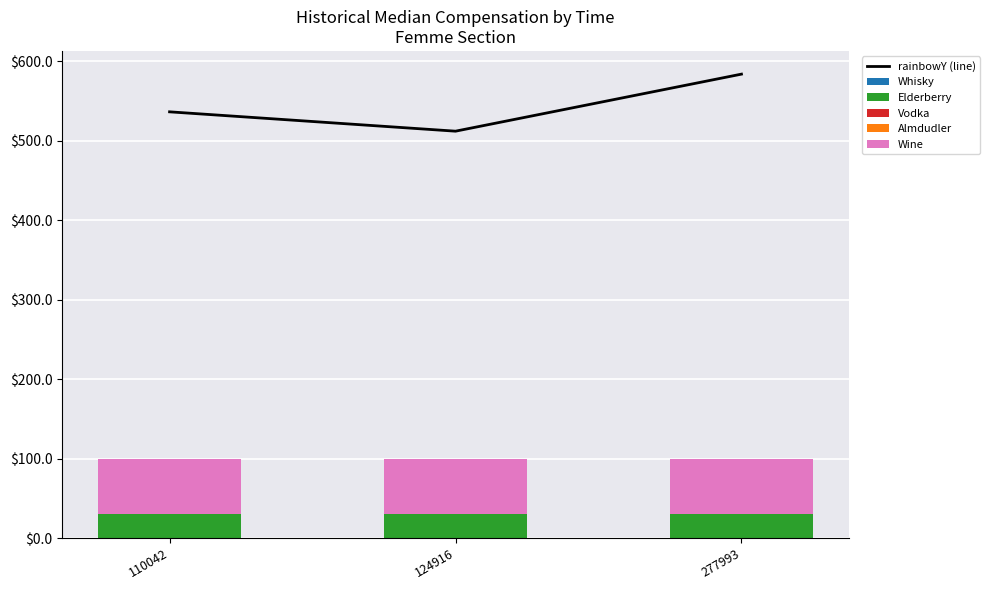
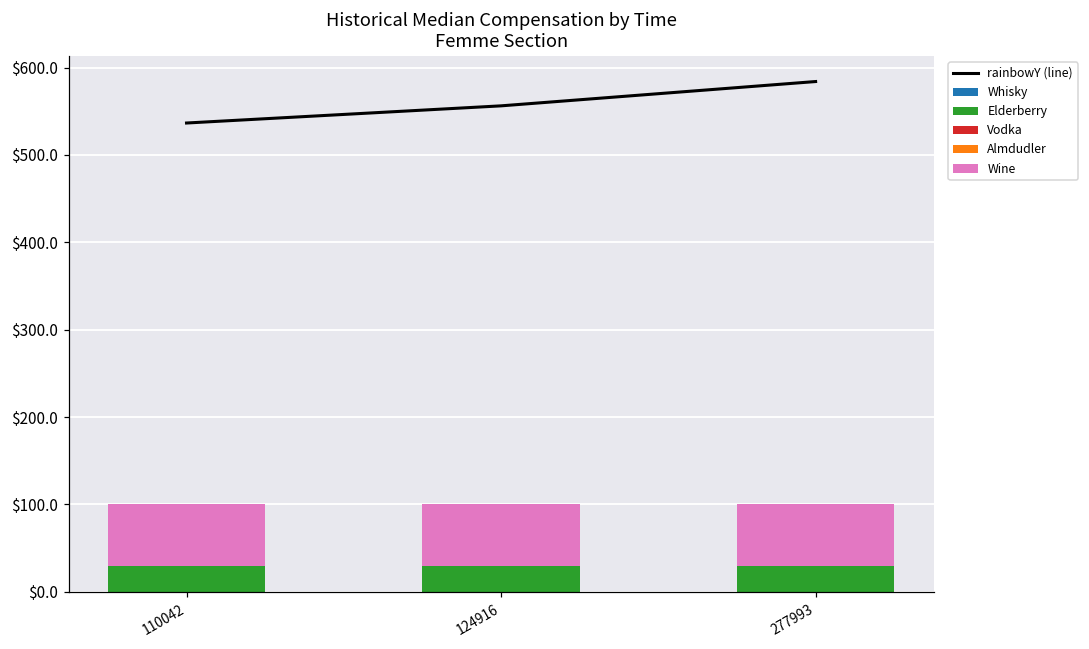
  {
    "rainbowY (line)": {
      "110042": "$540",
-     "124916": "$510",
+     "124916": "$560",
      "277993": "$580"
    },
    "Whisky": {
      "110042": "$0",
      "124916": "$0",
      "277993": "$0"
    },
    "Almdudler": {
      "110042": "$30",
      "124916": "$30",
      "277993": "$30"
    },
    "Wine": {
      "110042": "$70",
      "124916": "$70",
      "277993": "$70"
    }
  }
